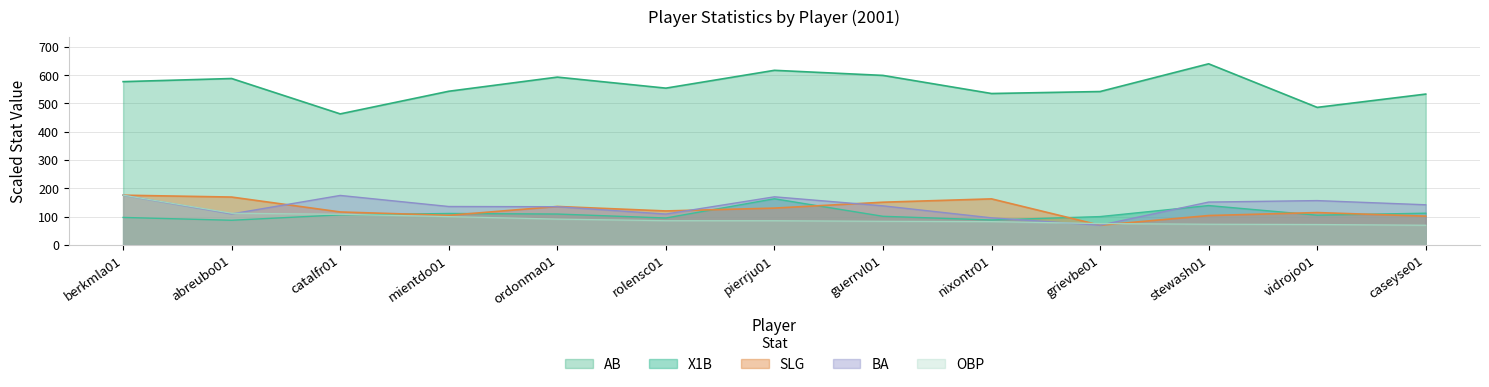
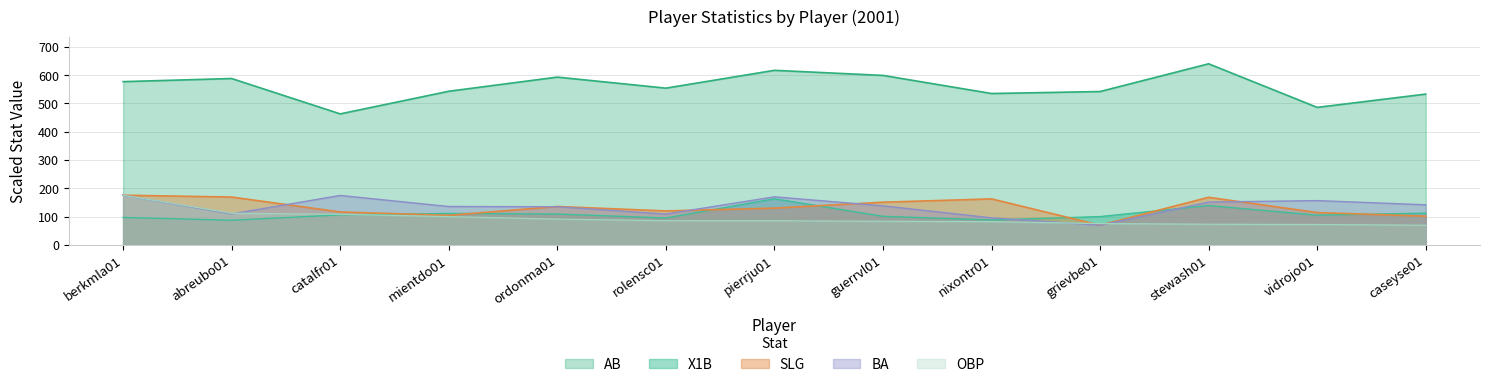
  {
    "SLG": {
      "abreubo01": 170,
      "rolensc01": 120,
      "pierrju01": 130,
      "guerrvl01": 150,
      "nixontr01": 160,
-     "stewash01": 100,
+     "stewash01": 170,
      "vidrojo01": 110,
      "caseyse01": 100
    }
  }
